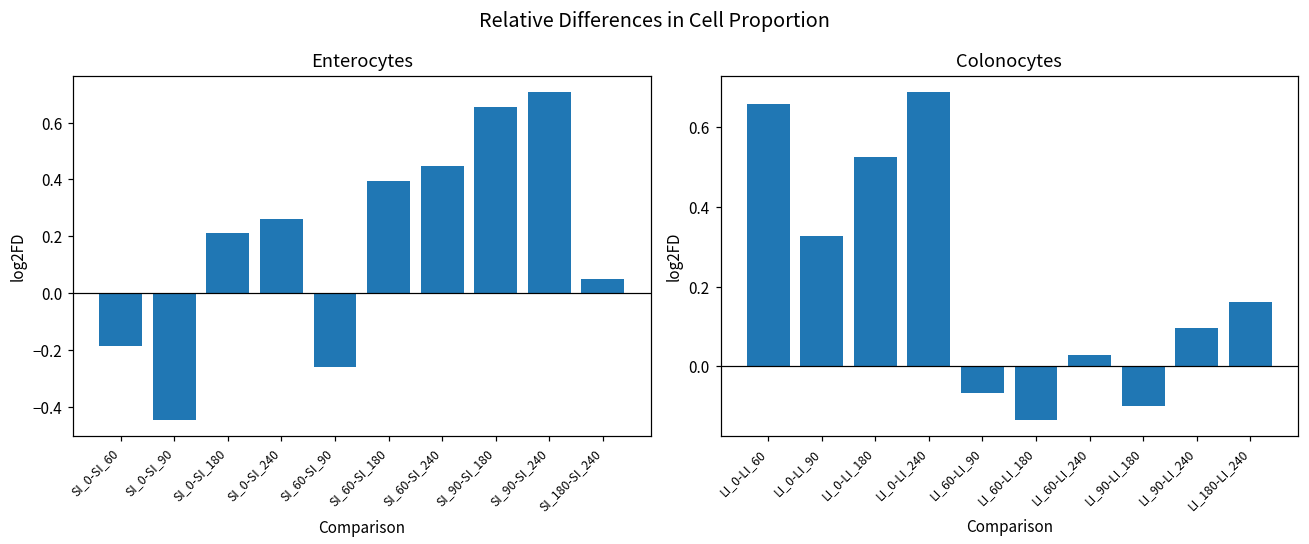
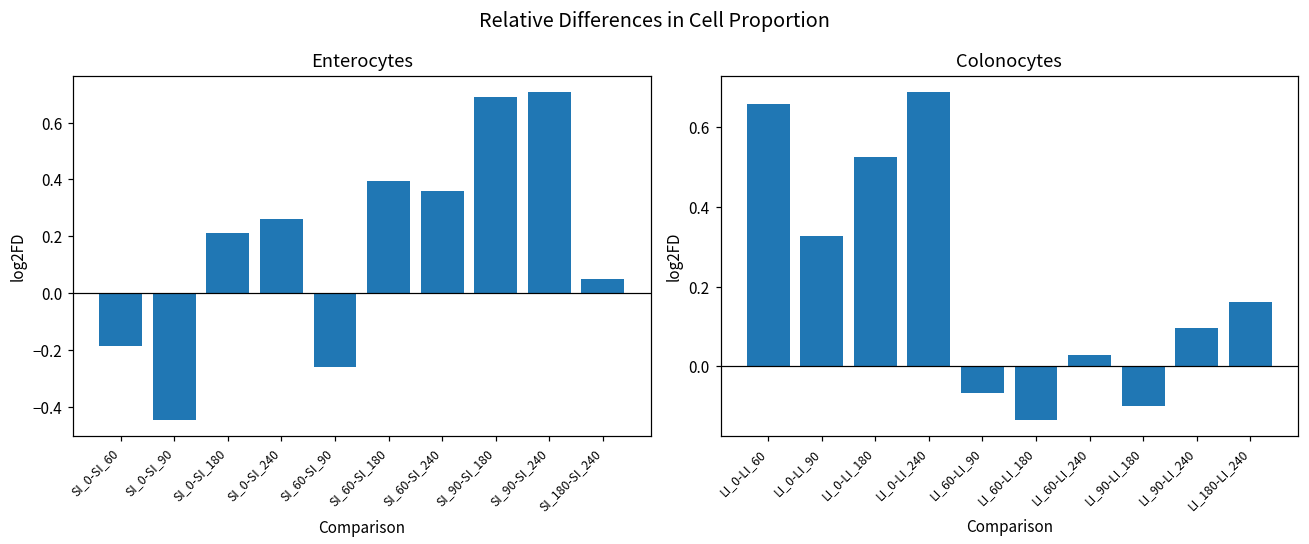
  {
    "Enterocytes": {
      "SI_0-SI_60": -0.18,
      "SI_0-SI_90": -0.45,
      "SI_0-SI_180": 0.21,
      "SI_0-SI_240": 0.26,
      "SI_60-SI_90": -0.26,
      "SI_60-SI_180": 0.40,
-     "SI_60-SI_240": 0.45,
-     "SI_90-SI_180": 0.66,
+     "SI_60-SI_240": 0.36,
+     "SI_90-SI_180": 0.69,
      "SI_90-SI_240": 0.71,
      "SI_180-SI_240": 0.05
    },
    "Colonocytes": {
      "LI_0-LI_60": 0.66,
      "LI_0-LI_90": 0.33,
      "LI_0-LI_180": 0.53,
      "LI_0-LI_240": 0.69,
      "LI_60-LI_90": -0.07,
      "LI_60-LI_180": -0.13,
      "LI_60-LI_240": 0.03,
      "LI_90-LI_180": -0.10,
      "LI_90-LI_240": 0.10,
      "LI_180-LI_240": 0.16
    }
  }
